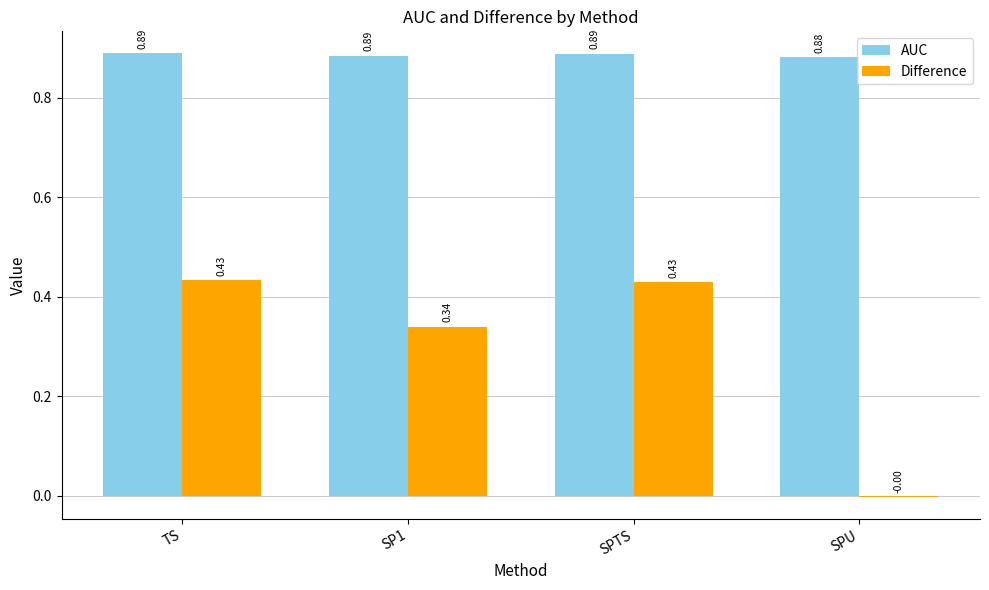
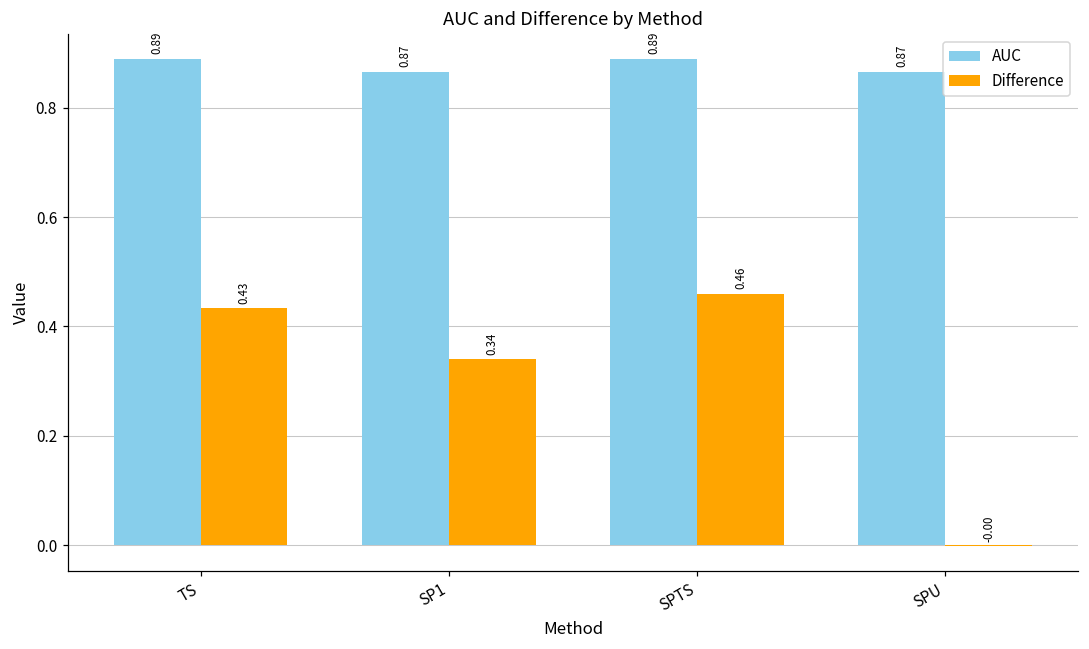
  {
    "AUC": {
      "TS": 0.89,
-     "SP1": 0.89,
+     "SP1": 0.87,
      "SPTS": 0.89,
-     "SPU": 0.88
+     "SPU": 0.87
    },
    "Difference": {
      "TS": 0.43,
      "SP1": 0.34,
-     "SPTS": 0.43,
+     "SPTS": 0.46,
      "SPU": -0.00
    }
  }
